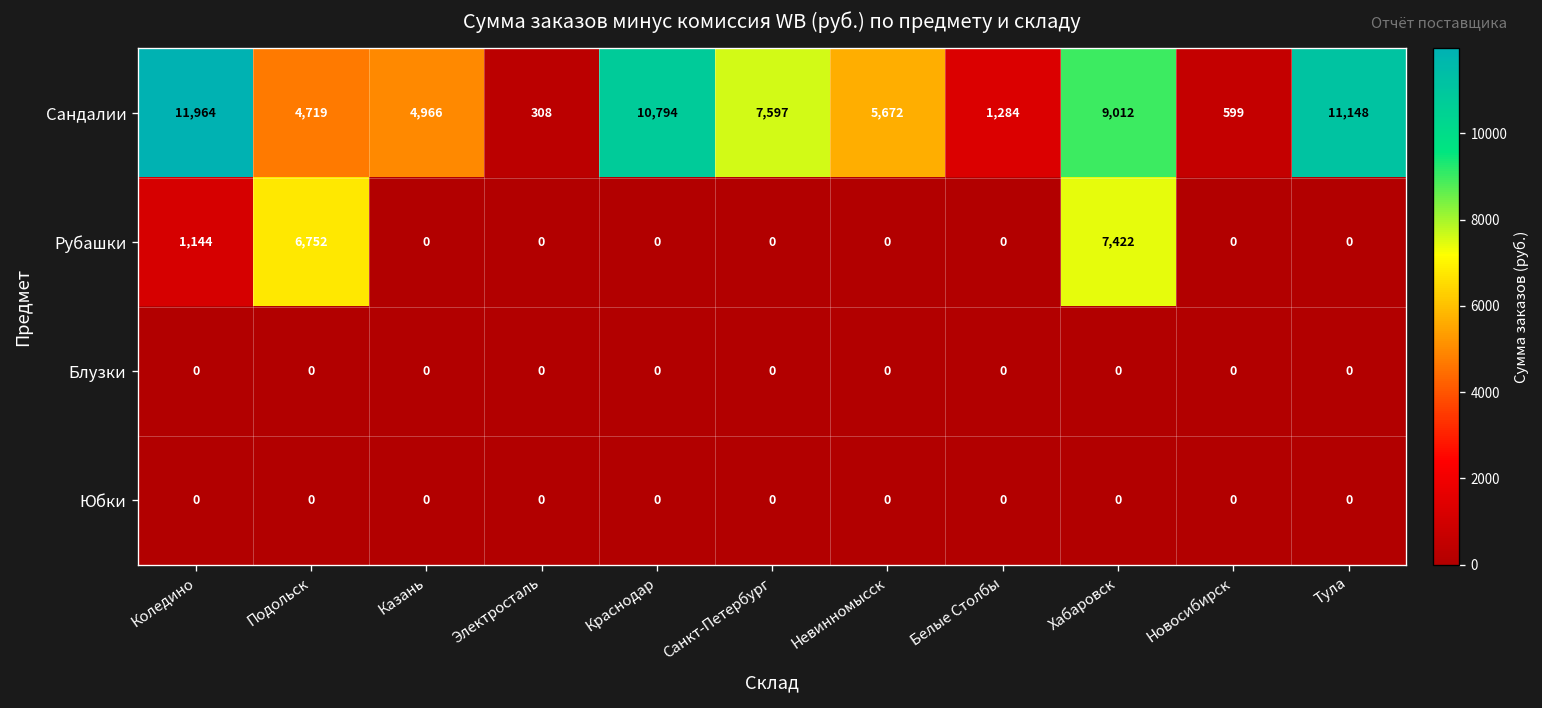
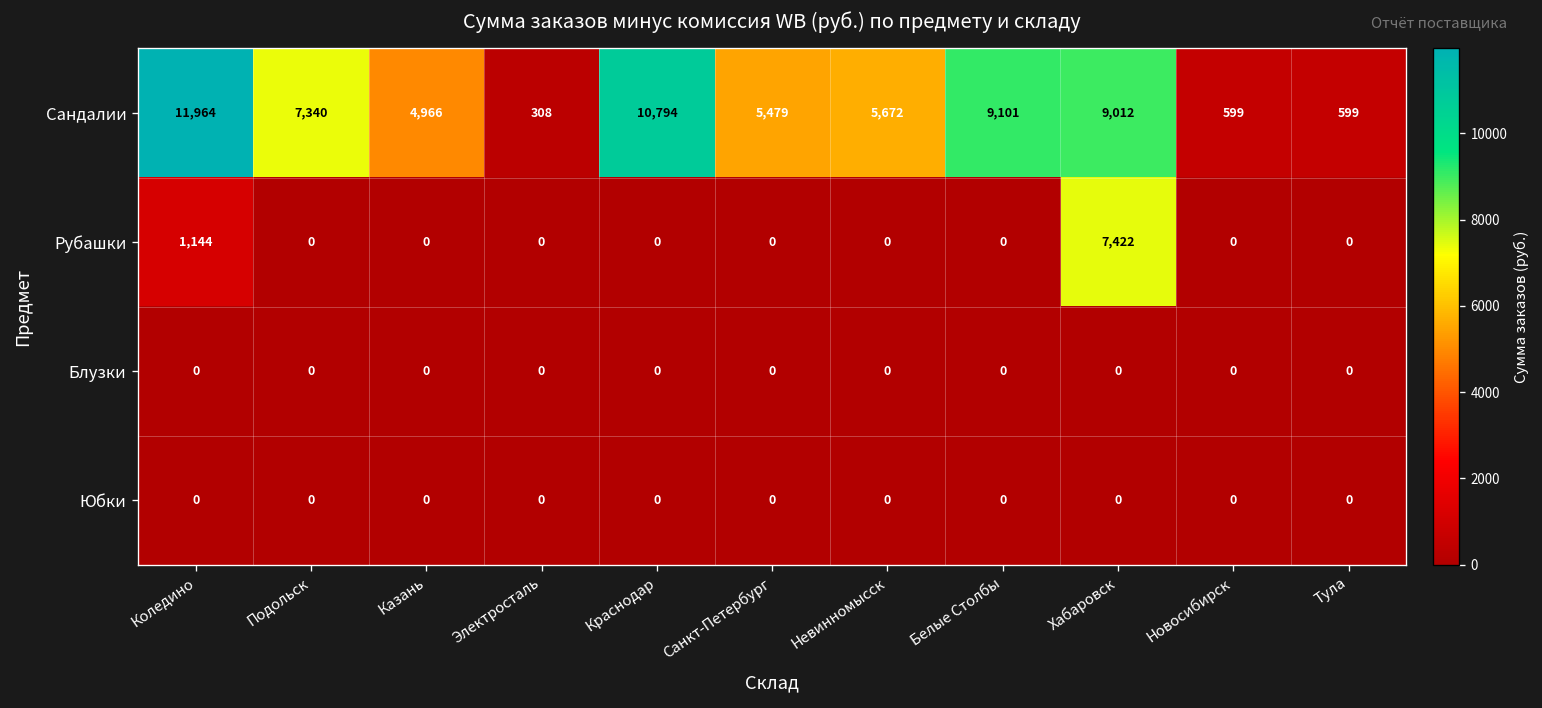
  {
    "Сандалии": {
      "Коледино": "11,964",
-     "Подольск": "4,719",
+     "Подольск": "7,340",
      "Казань": "4,966",
      "Электросталь": "308",
      "Краснодар": "10,794",
-     "Санкт-Петербург": "7,597",
+     "Санкт-Петербург": "5,479",
      "Невинномысск": "5,672",
-     "Белые Столбы": "1,284",
+     "Белые Столбы": "9,101",
      "Хабаровск": "9,012",
      "Новосибирск": "599",
-     "Тула": "11,148"
+     "Тула": "599"
    },
    "Рубашки": {
      "Коледино": "1,144",
-     "Подольск": "6,752",
+     "Подольск": "0",
      "Казань": "0",
      "Электросталь": "0",
      "Краснодар": "0",
      "Санкт-Петербург": "0",
      "Невинномысск": "0",
      "Белые Столбы": "0",
      "Хабаровск": "7,422",
      "Новосибирск": "0",
      "Тула": "0"
    },
    "Блузки": {
      "Коледино": "0",
      "Подольск": "0",
      "Казань": "0",
      "Электросталь": "0",
      "Краснодар": "0",
      "Санкт-Петербург": "0",
      "Невинномысск": "0",
      "Белые Столбы": "0",
      "Хабаровск": "0",
      "Новосибирск": "0",
      "Тула": "0"
    },
    "Юбки": {
      "Коледино": "0",
      "Подольск": "0",
      "Казань": "0",
      "Электросталь": "0",
      "Краснодар": "0",
      "Санкт-Петербург": "0",
      "Невинномысск": "0",
      "Белые Столбы": "0",
      "Хабаровск": "0",
      "Новосибирск": "0",
      "Тула": "0"
    }
  }
